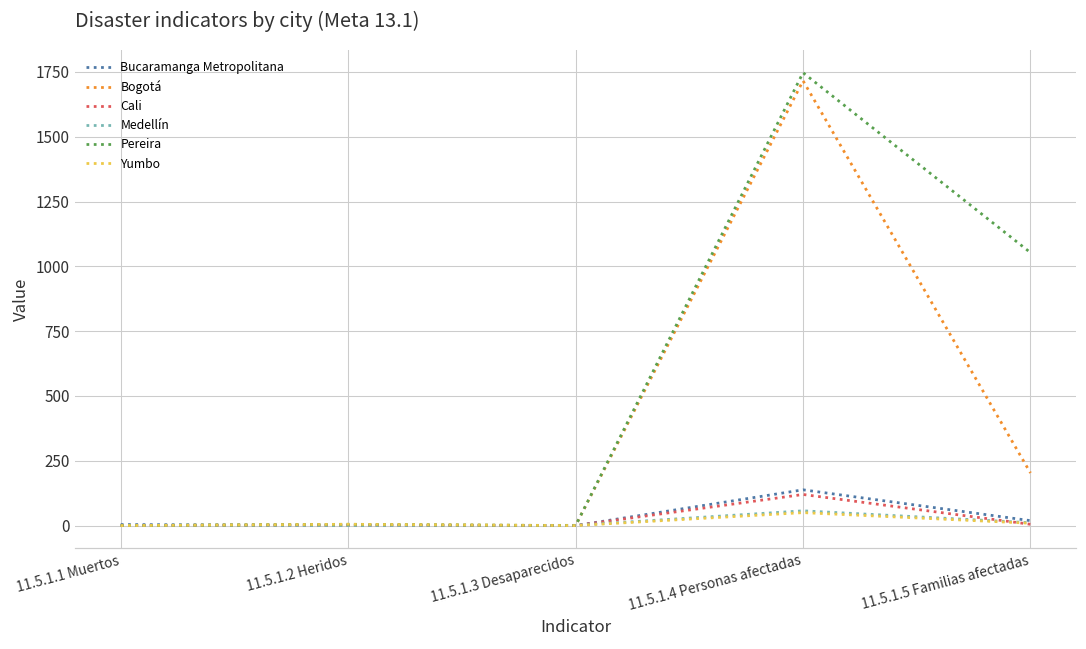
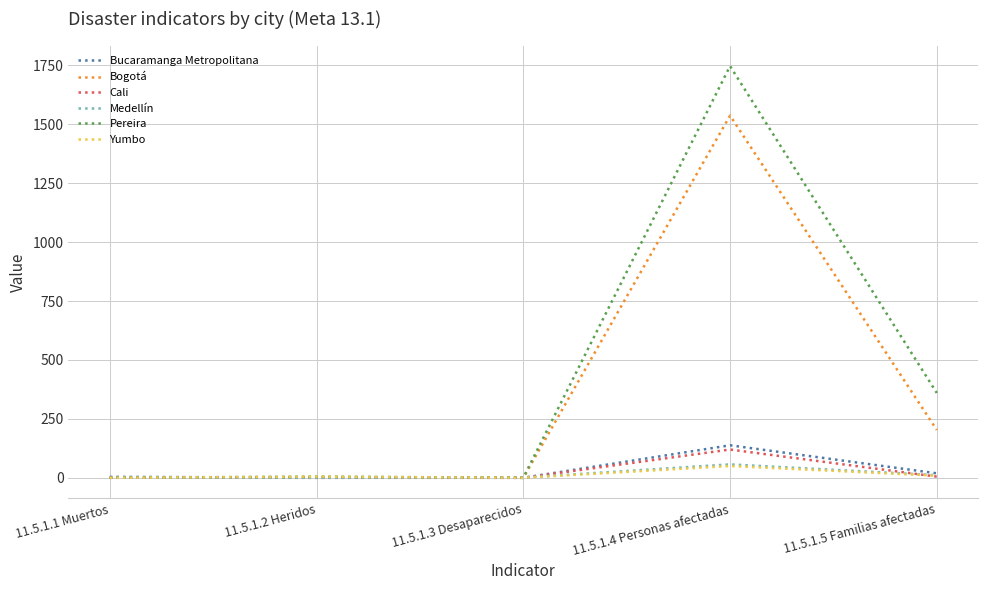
  {
    "Bucaramanga Metropolitana": {
      "11.5.1.4 Personas afectadas": 140
    },
    "Bogotá": {
-     "11.5.1.4 Personas afectadas": 1720,
+     "11.5.1.4 Personas afectadas": 1540,
      "11.5.1.5 Familias afectadas": 200
    },
    "Cali": {
      "11.5.1.4 Personas afectadas": 120
    },
    "Pereira": {
      "11.5.1.4 Personas afectadas": 1750,
-     "11.5.1.5 Familias afectadas": 1050
+     "11.5.1.5 Familias afectadas": 360
    }
  }
